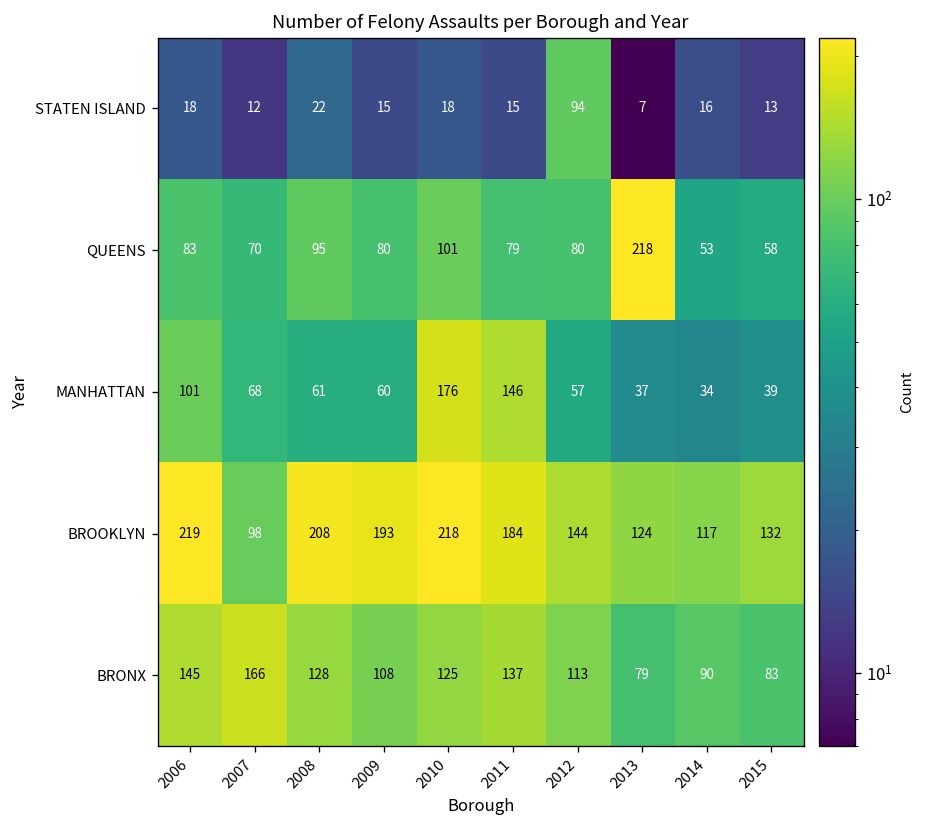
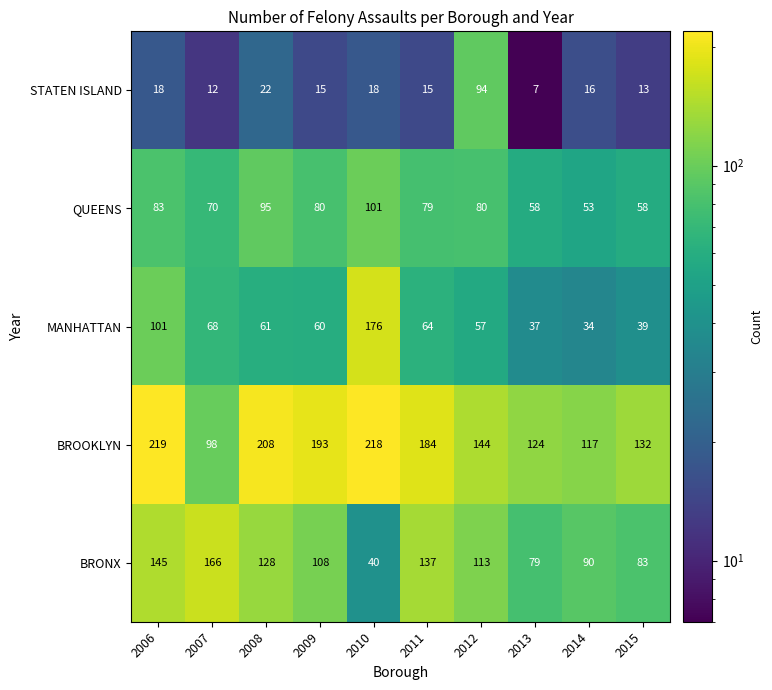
  {
    "STATEN ISLAND": {
      "2006": 18,
      "2007": 12,
      "2008": 22,
      "2009": 15,
      "2010": 18,
      "2011": 15,
      "2012": 94,
      "2013": 7,
      "2014": 16,
      "2015": 13
    },
    "QUEENS": {
      "2006": 83,
      "2007": 70,
      "2008": 95,
      "2009": 80,
      "2010": 101,
      "2011": 79,
      "2012": 80,
-     "2013": 218,
+     "2013": 58,
      "2014": 53,
      "2015": 58
    },
    "MANHATTAN": {
      "2006": 101,
      "2007": 68,
      "2008": 61,
      "2009": 60,
      "2010": 176,
-     "2011": 146,
+     "2011": 64,
      "2012": 57,
      "2013": 37,
      "2014": 34,
      "2015": 39
    },
    "BROOKLYN": {
      "2006": 219,
      "2007": 98,
      "2008": 208,
      "2009": 193,
      "2010": 218,
      "2011": 184,
      "2012": 144,
      "2013": 124,
      "2014": 117,
      "2015": 132
    },
    "BRONX": {
      "2006": 145,
      "2007": 166,
      "2008": 128,
      "2009": 108,
-     "2010": 125,
+     "2010": 40,
      "2011": 137,
      "2012": 113,
      "2013": 79,
      "2014": 90,
      "2015": 83
    }
  }
